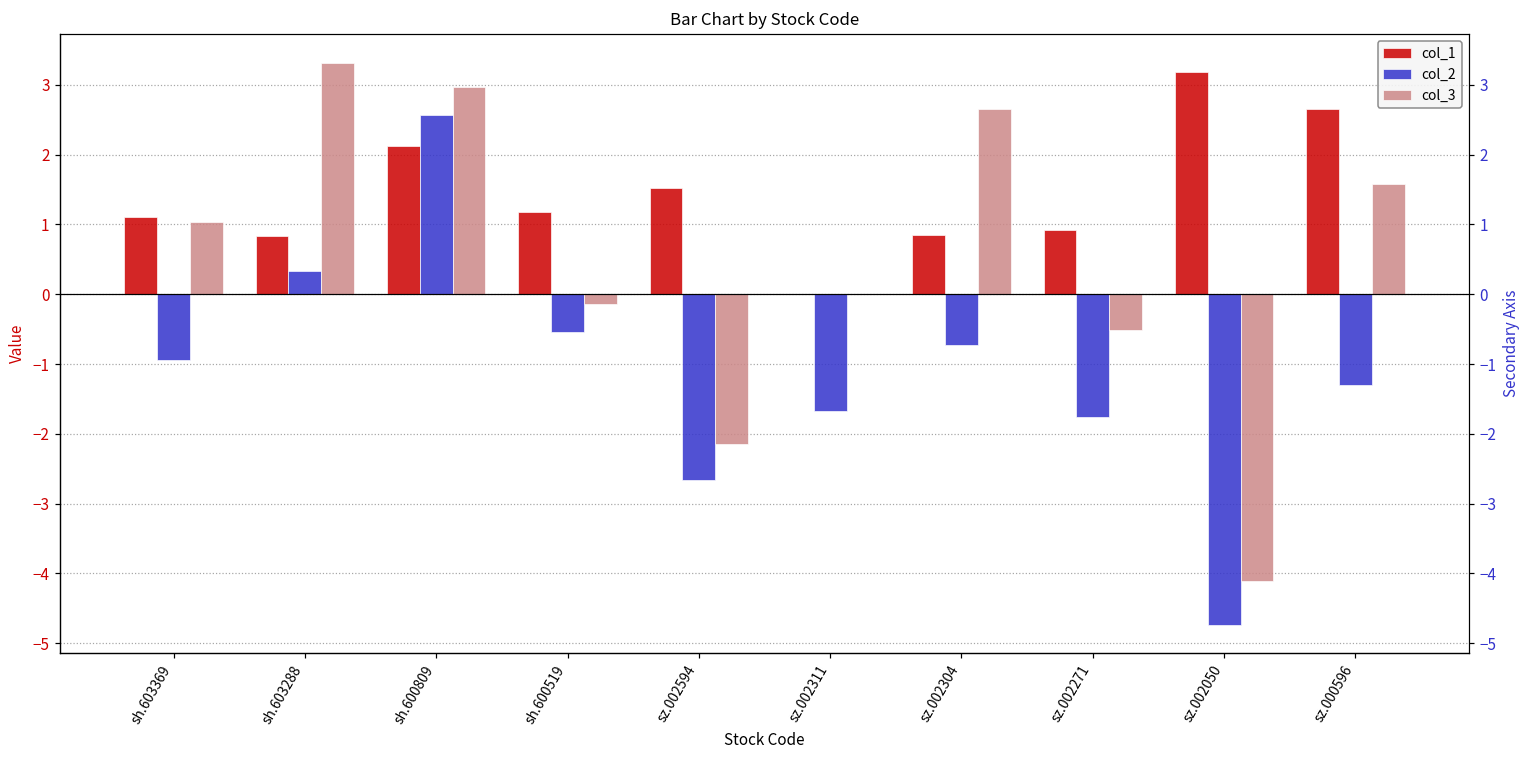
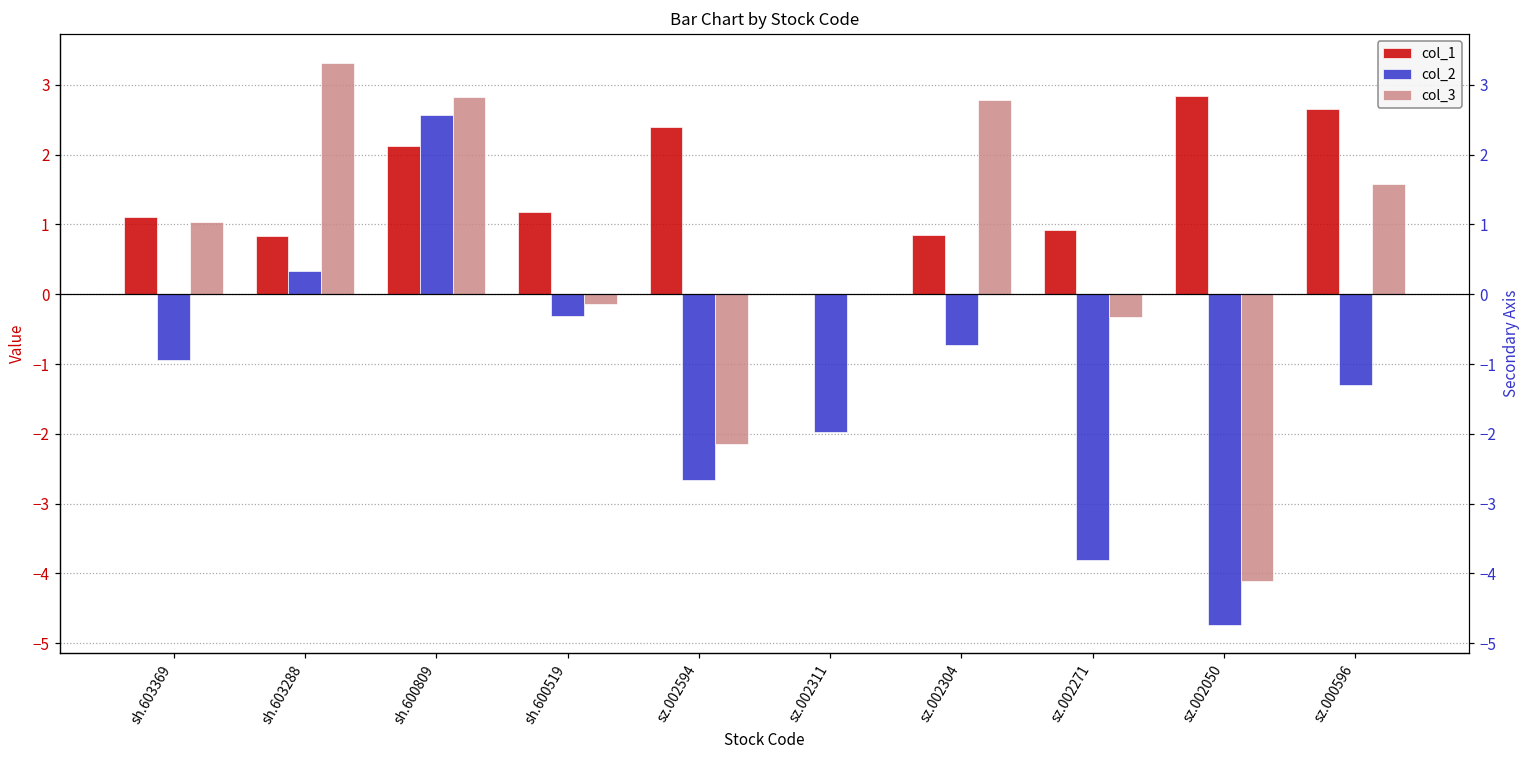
  {
    "col_1": {
      "sh.603369": 1.1,
      "sh.603288": 0.8,
      "sh.600809": 2.1,
      "sh.600519": 1.2,
-     "sz.002594": 1.5,
+     "sz.002594": 2.4,
      "sz.002311": 0.0,
      "sz.002304": 0.9,
      "sz.002271": 0.9,
-     "sz.002050": 3.2,
+     "sz.002050": 2.8,
      "sz.000596": 2.7
    },
    "col_2": {
      "sh.603369": -0.9,
      "sh.603288": 0.3,
      "sh.600809": 2.6,
-     "sh.600519": -0.5,
+     "sh.600519": -0.3,
      "sz.002594": -2.7,
-     "sz.002311": -1.7,
+     "sz.002311": -2.0,
      "sz.002304": -0.7,
-     "sz.002271": -1.8,
+     "sz.002271": -3.8,
      "sz.002050": -4.7,
      "sz.000596": -1.3
    },
    "col_3": {
      "sh.603369": 1.0,
      "sh.603288": 3.3,
-     "sh.600809": 3.0,
+     "sh.600809": 2.8,
      "sh.600519": -0.1,
      "sz.002594": -2.1,
      "sz.002311": 0.0,
-     "sz.002304": 2.6,
-     "sz.002271": -0.5,
+     "sz.002304": 2.8,
+     "sz.002271": -0.3,
      "sz.002050": -4.1,
      "sz.000596": 1.6
    }
  }
